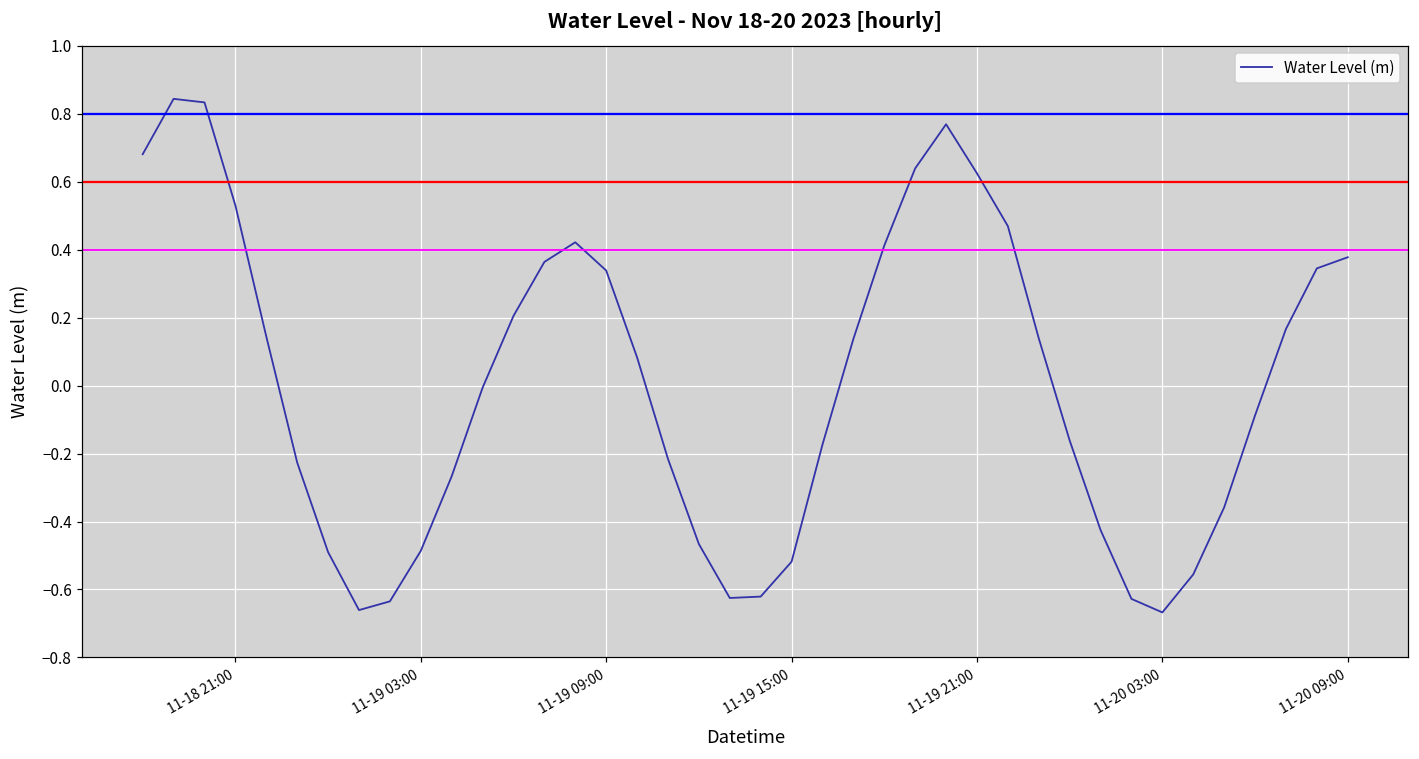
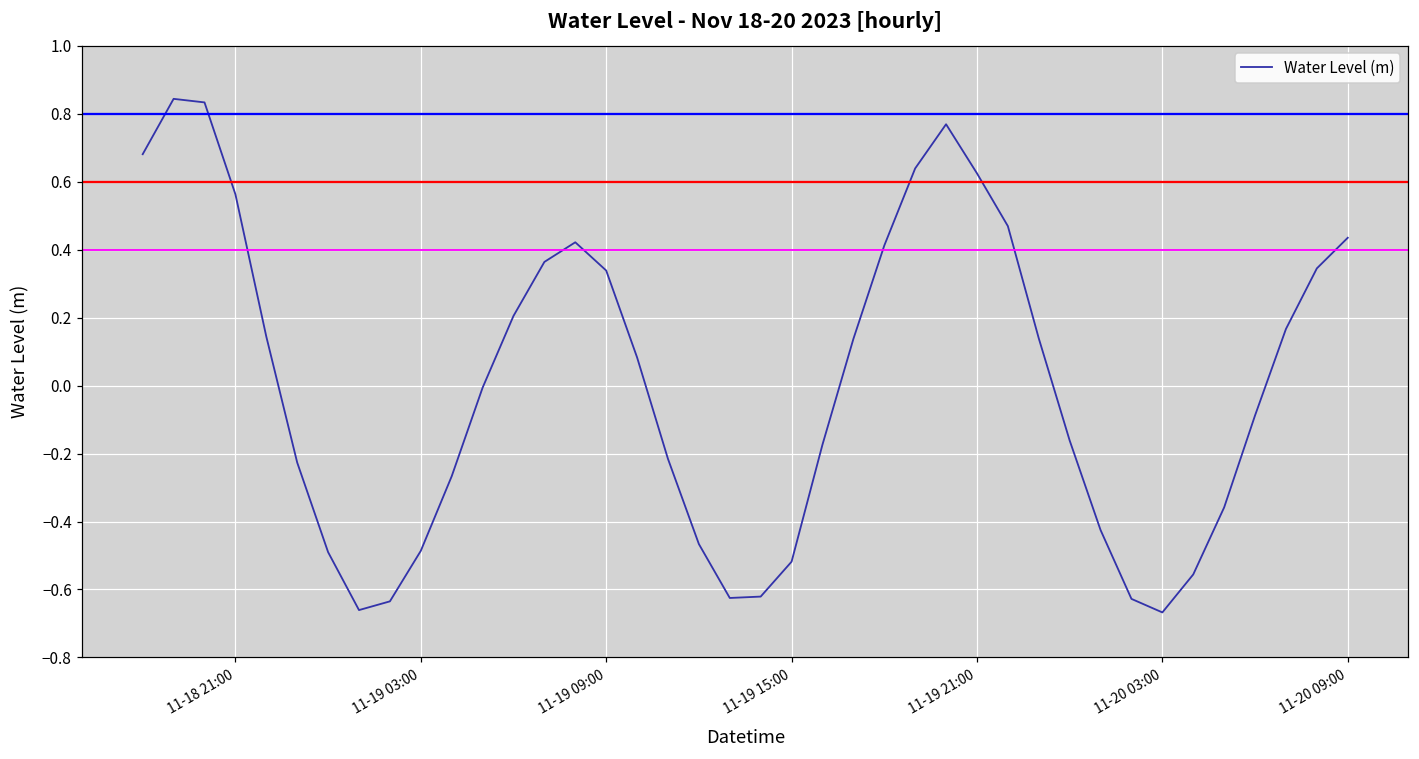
  {
-   "11-18 21:00": 0.53,
+   "11-18 21:00": 0.56,
    "11-19 03:00": -0.49,
    "11-19 09:00": 0.34,
    "11-19 15:00": -0.52,
    "11-19 21:00": 0.62,
    "11-20 03:00": -0.67,
-   "11-20 09:00": 0.38
+   "11-20 09:00": 0.44
  }
